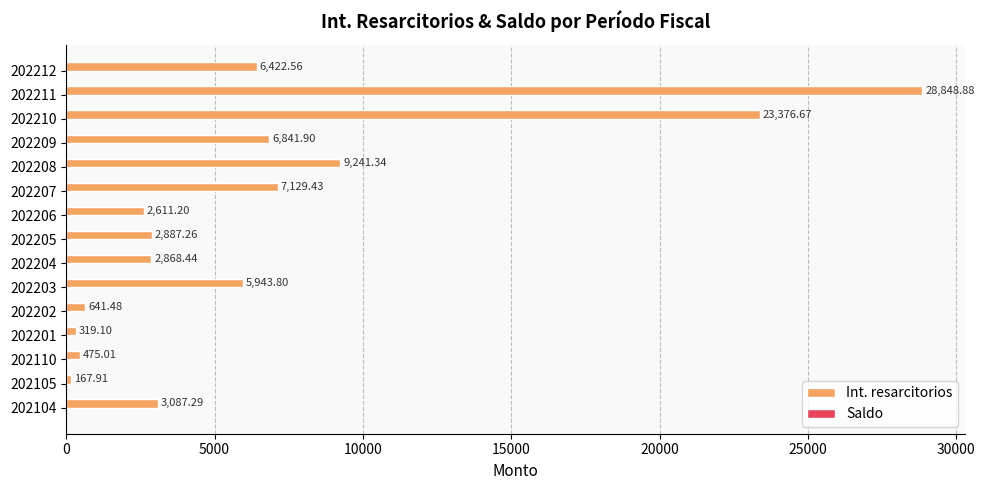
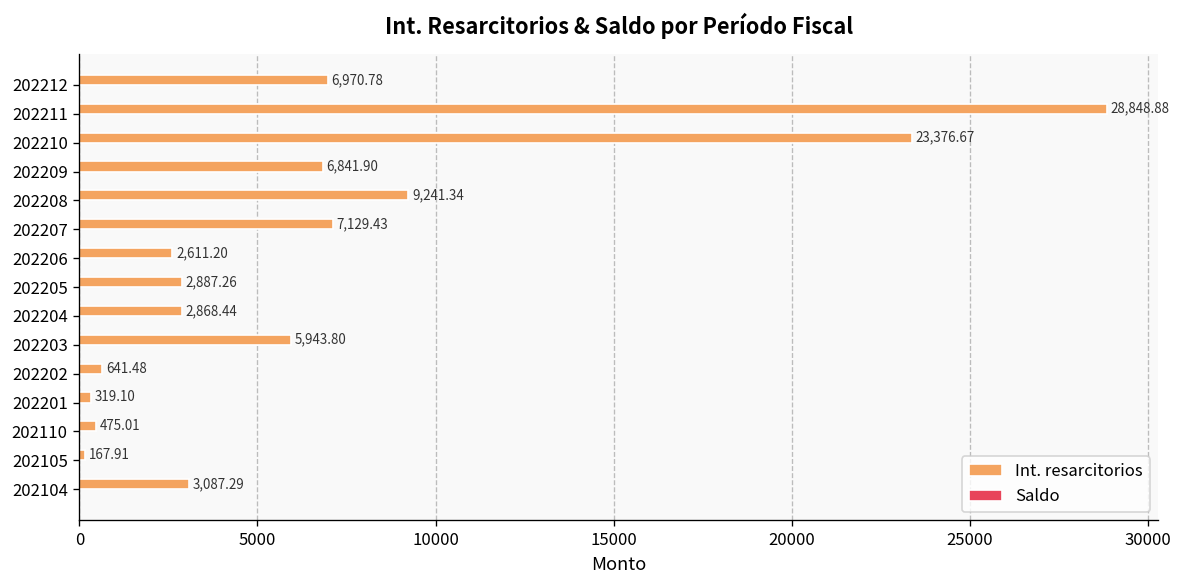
  {
    "Int. resarcitorios": {
-     "202212": "6,422.56",
+     "202212": "6,970.78",
      "202211": "28,848.88",
      "202210": "23,376.67",
      "202209": "6,841.90",
      "202208": "9,241.34",
      "202207": "7,129.43",
      "202206": "2,611.20",
      "202205": "2,887.26",
      "202204": "2,868.44",
      "202203": "5,943.80",
      "202202": "641.48",
      "202201": "319.10",
      "202110": "475.01",
      "202105": "167.91",
      "202104": "3,087.29"
    },
    "Saldo": {
      "202212": "0",
      "202211": "0",
      "202210": "0",
      "202209": "0",
      "202208": "0",
      "202207": "0",
      "202206": "0",
      "202205": "0",
      "202204": "0",
      "202203": "0",
      "202202": "0",
      "202201": "0",
      "202110": "0",
      "202105": "0",
      "202104": "0"
    }
  }
